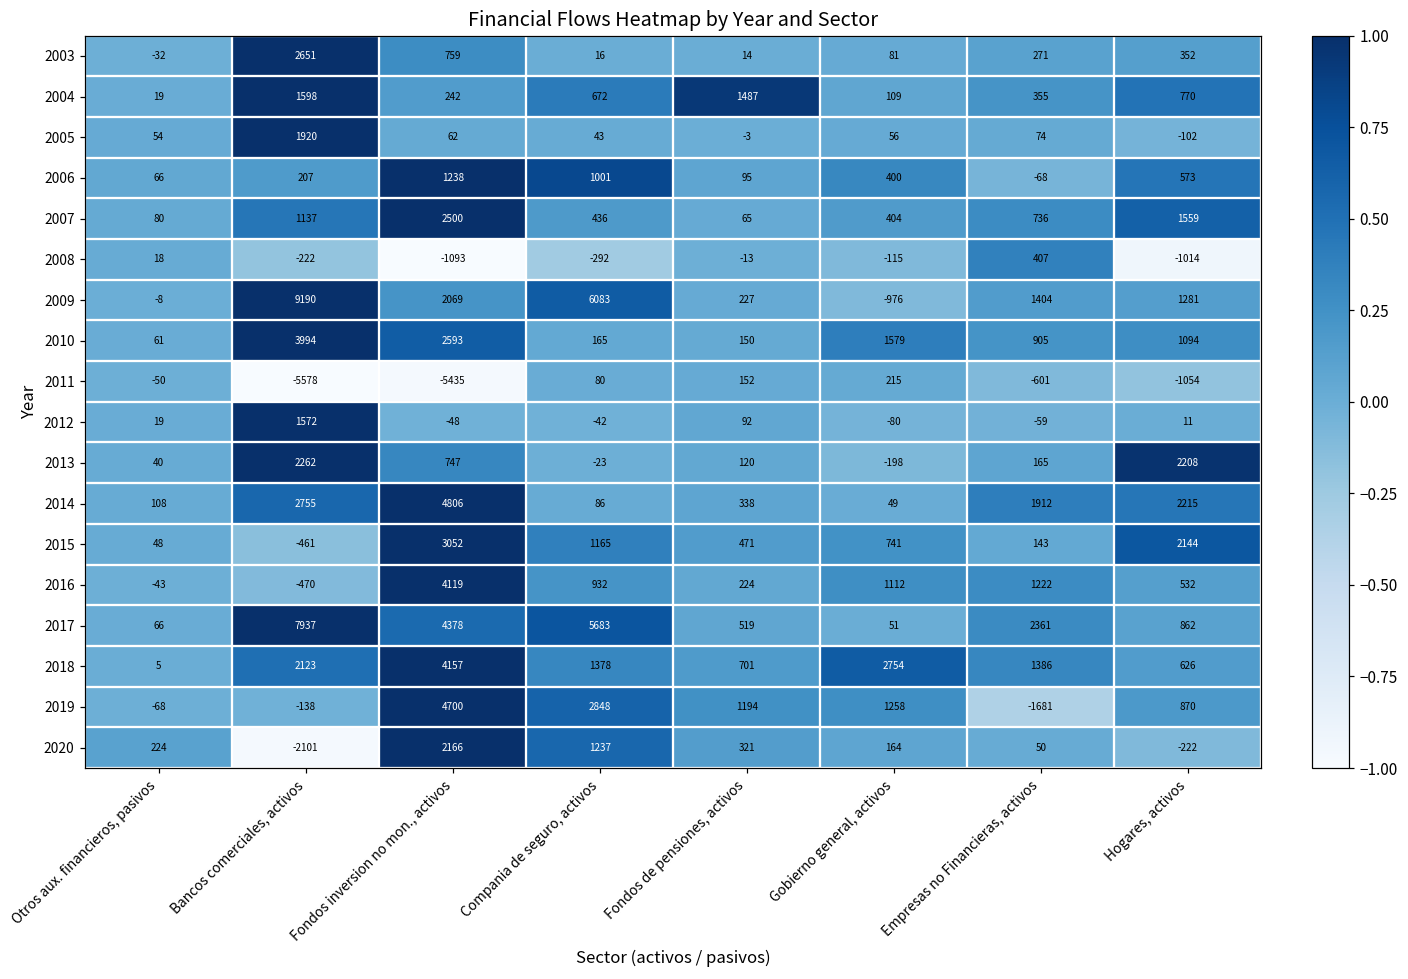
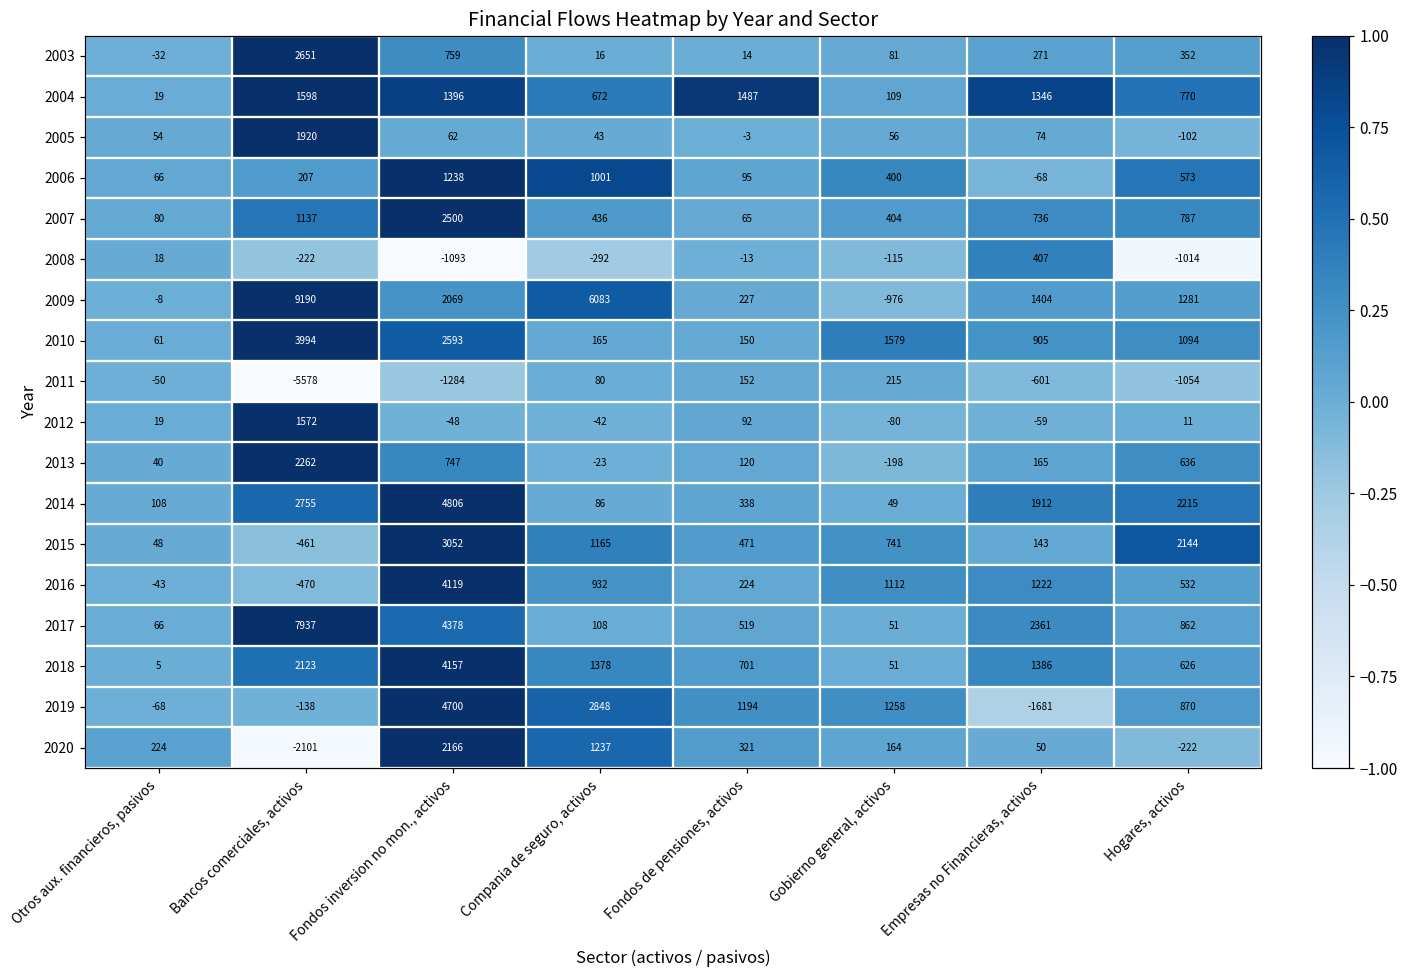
  {
    "2003": {
      "Otros aux. financieros, pasivos": -32,
      "Bancos comerciales, activos": 2651,
      "Fondos inversion no mon., activos": 759,
      "Compania de seguro, activos": 16,
      "Fondos de pensiones, activos": 14,
      "Gobierno general, activos": 81,
      "Empresas no Financieras, activos": 271,
      "Hogares, activos": 352
    },
    "2004": {
      "Otros aux. financieros, pasivos": 19,
      "Bancos comerciales, activos": 1598,
-     "Fondos inversion no mon., activos": 242,
+     "Fondos inversion no mon., activos": 1396,
      "Compania de seguro, activos": 672,
      "Fondos de pensiones, activos": 1487,
      "Gobierno general, activos": 109,
-     "Empresas no Financieras, activos": 355,
+     "Empresas no Financieras, activos": 1346,
      "Hogares, activos": 770
    },
    "2005": {
      "Otros aux. financieros, pasivos": 54,
      "Bancos comerciales, activos": 1920,
      "Fondos inversion no mon., activos": 62,
      "Compania de seguro, activos": 43,
      "Fondos de pensiones, activos": -3,
      "Gobierno general, activos": 56,
      "Empresas no Financieras, activos": 74,
      "Hogares, activos": -102
    },
    "2006": {
      "Otros aux. financieros, pasivos": 66,
      "Bancos comerciales, activos": 207,
      "Fondos inversion no mon., activos": 1238,
      "Compania de seguro, activos": 1001,
      "Fondos de pensiones, activos": 95,
      "Gobierno general, activos": 400,
      "Empresas no Financieras, activos": -68,
      "Hogares, activos": 573
    },
    "2007": {
      "Otros aux. financieros, pasivos": 80,
      "Bancos comerciales, activos": 1137,
      "Fondos inversion no mon., activos": 2500,
      "Compania de seguro, activos": 436,
      "Fondos de pensiones, activos": 65,
      "Gobierno general, activos": 404,
      "Empresas no Financieras, activos": 736,
-     "Hogares, activos": 1559
+     "Hogares, activos": 787
    },
    "2008": {
      "Otros aux. financieros, pasivos": 18,
      "Bancos comerciales, activos": -222,
      "Fondos inversion no mon., activos": -1093,
      "Compania de seguro, activos": -292,
      "Fondos de pensiones, activos": -13,
      "Gobierno general, activos": -115,
      "Empresas no Financieras, activos": 407,
      "Hogares, activos": -1014
    },
    "2009": {
      "Otros aux. financieros, pasivos": -8,
      "Bancos comerciales, activos": 9190,
      "Fondos inversion no mon., activos": 2069,
      "Compania de seguro, activos": 6083,
      "Fondos de pensiones, activos": 227,
      "Gobierno general, activos": -976,
      "Empresas no Financieras, activos": 1404,
      "Hogares, activos": 1281
    },
    "2010": {
      "Otros aux. financieros, pasivos": 61,
      "Bancos comerciales, activos": 3994,
      "Fondos inversion no mon., activos": 2593,
      "Compania de seguro, activos": 165,
      "Fondos de pensiones, activos": 150,
      "Gobierno general, activos": 1579,
      "Empresas no Financieras, activos": 905,
      "Hogares, activos": 1094
    },
    "2011": {
      "Otros aux. financieros, pasivos": -50,
      "Bancos comerciales, activos": -5578,
-     "Fondos inversion no mon., activos": -5435,
+     "Fondos inversion no mon., activos": -1284,
      "Compania de seguro, activos": 80,
      "Fondos de pensiones, activos": 152,
      "Gobierno general, activos": 215,
      "Empresas no Financieras, activos": -601,
      "Hogares, activos": -1054
    },
    "2012": {
      "Otros aux. financieros, pasivos": 19,
      "Bancos comerciales, activos": 1572,
      "Fondos inversion no mon., activos": -48,
      "Compania de seguro, activos": -42,
      "Fondos de pensiones, activos": 92,
      "Gobierno general, activos": -80,
      "Empresas no Financieras, activos": -59,
      "Hogares, activos": 11
    },
    "2013": {
      "Otros aux. financieros, pasivos": 40,
      "Bancos comerciales, activos": 2262,
      "Fondos inversion no mon., activos": 747,
      "Compania de seguro, activos": -23,
      "Fondos de pensiones, activos": 120,
      "Gobierno general, activos": -198,
      "Empresas no Financieras, activos": 165,
-     "Hogares, activos": 2208
+     "Hogares, activos": 636
    },
    "2014": {
      "Otros aux. financieros, pasivos": 108,
      "Bancos comerciales, activos": 2755,
      "Fondos inversion no mon., activos": 4806,
      "Compania de seguro, activos": 86,
      "Fondos de pensiones, activos": 338,
      "Gobierno general, activos": 49,
      "Empresas no Financieras, activos": 1912,
      "Hogares, activos": 2215
    },
    "2015": {
      "Otros aux. financieros, pasivos": 48,
      "Bancos comerciales, activos": -461,
      "Fondos inversion no mon., activos": 3052,
      "Compania de seguro, activos": 1165,
      "Fondos de pensiones, activos": 471,
      "Gobierno general, activos": 741,
      "Empresas no Financieras, activos": 143,
      "Hogares, activos": 2144
    },
    "2016": {
      "Otros aux. financieros, pasivos": -43,
      "Bancos comerciales, activos": -470,
      "Fondos inversion no mon., activos": 4119,
      "Compania de seguro, activos": 932,
      "Fondos de pensiones, activos": 224,
      "Gobierno general, activos": 1112,
      "Empresas no Financieras, activos": 1222,
      "Hogares, activos": 532
    },
    "2017": {
      "Otros aux. financieros, pasivos": 66,
      "Bancos comerciales, activos": 7937,
      "Fondos inversion no mon., activos": 4378,
-     "Compania de seguro, activos": 5683,
+     "Compania de seguro, activos": 108,
      "Fondos de pensiones, activos": 519,
      "Gobierno general, activos": 51,
      "Empresas no Financieras, activos": 2361,
      "Hogares, activos": 862
    },
    "2018": {
      "Otros aux. financieros, pasivos": 5,
      "Bancos comerciales, activos": 2123,
      "Fondos inversion no mon., activos": 4157,
      "Compania de seguro, activos": 1378,
      "Fondos de pensiones, activos": 701,
-     "Gobierno general, activos": 2754,
+     "Gobierno general, activos": 51,
      "Empresas no Financieras, activos": 1386,
      "Hogares, activos": 626
    },
    "2019": {
      "Otros aux. financieros, pasivos": -68,
      "Bancos comerciales, activos": -138,
      "Fondos inversion no mon., activos": 4700,
      "Compania de seguro, activos": 2848,
      "Fondos de pensiones, activos": 1194,
      "Gobierno general, activos": 1258,
      "Empresas no Financieras, activos": -1681,
      "Hogares, activos": 870
    },
    "2020": {
      "Otros aux. financieros, pasivos": 224,
      "Bancos comerciales, activos": -2101,
      "Fondos inversion no mon., activos": 2166,
      "Compania de seguro, activos": 1237,
      "Fondos de pensiones, activos": 321,
      "Gobierno general, activos": 164,
      "Empresas no Financieras, activos": 50,
      "Hogares, activos": -222
    }
  }
